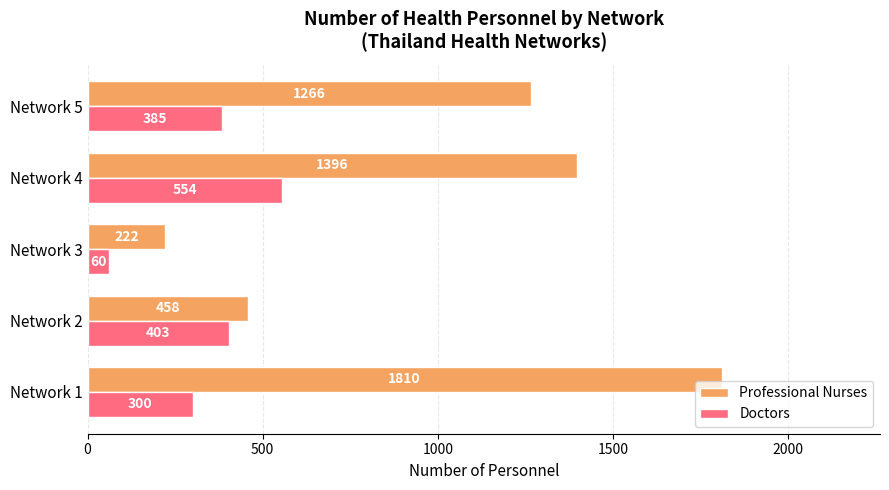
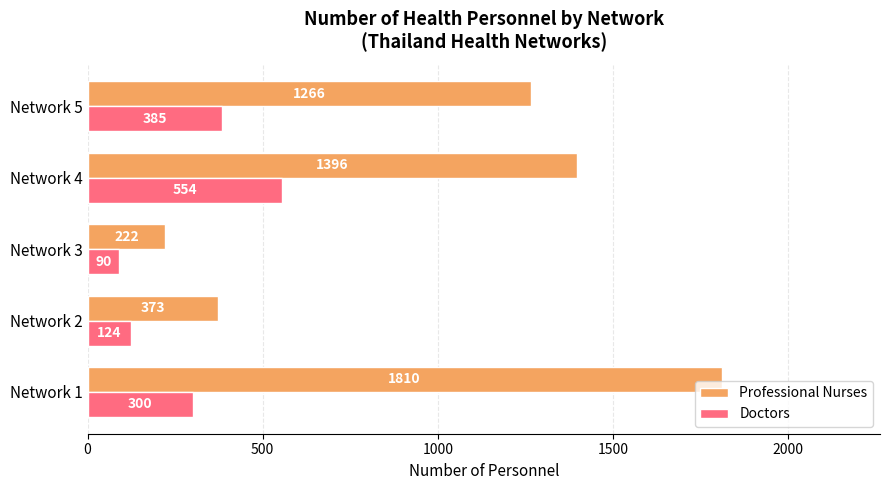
  {
    "Professional Nurses": {
      "Network 5": 1266,
      "Network 4": 1396,
      "Network 3": 222,
-     "Network 2": 458,
+     "Network 2": 373,
      "Network 1": 1810
    },
    "Doctors": {
      "Network 5": 385,
      "Network 4": 554,
-     "Network 3": 60,
-     "Network 2": 403,
+     "Network 3": 90,
+     "Network 2": 124,
      "Network 1": 300
    }
  }
